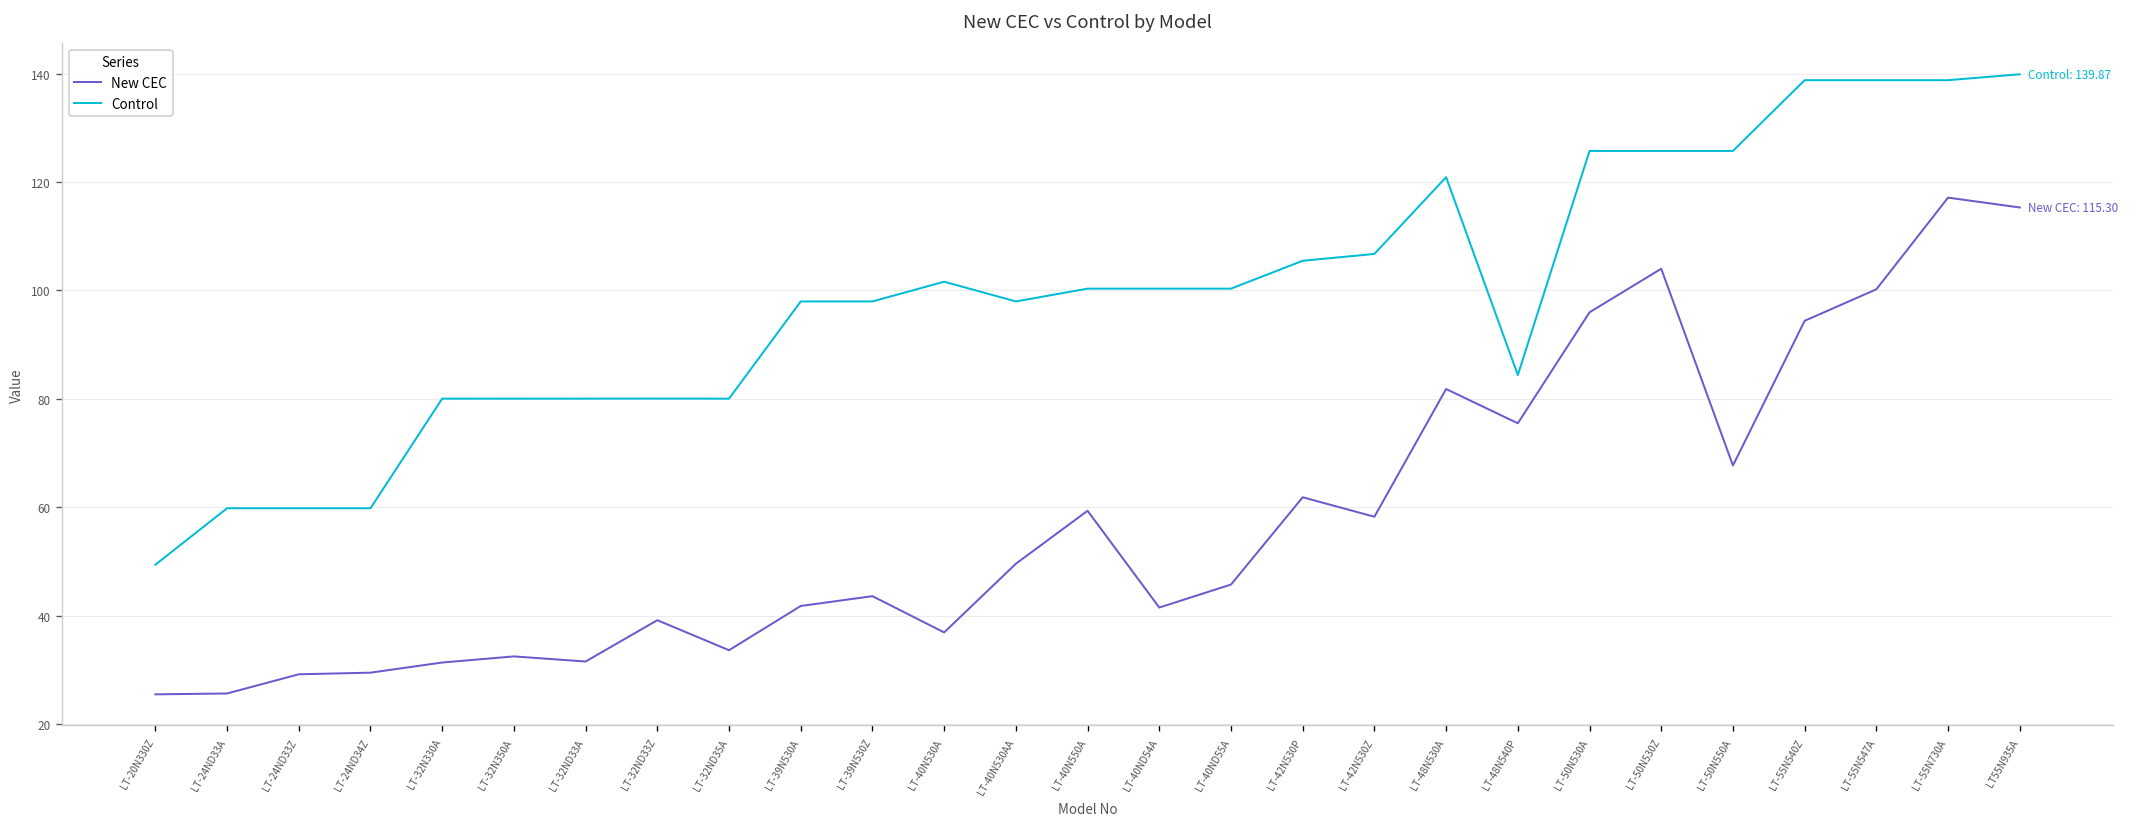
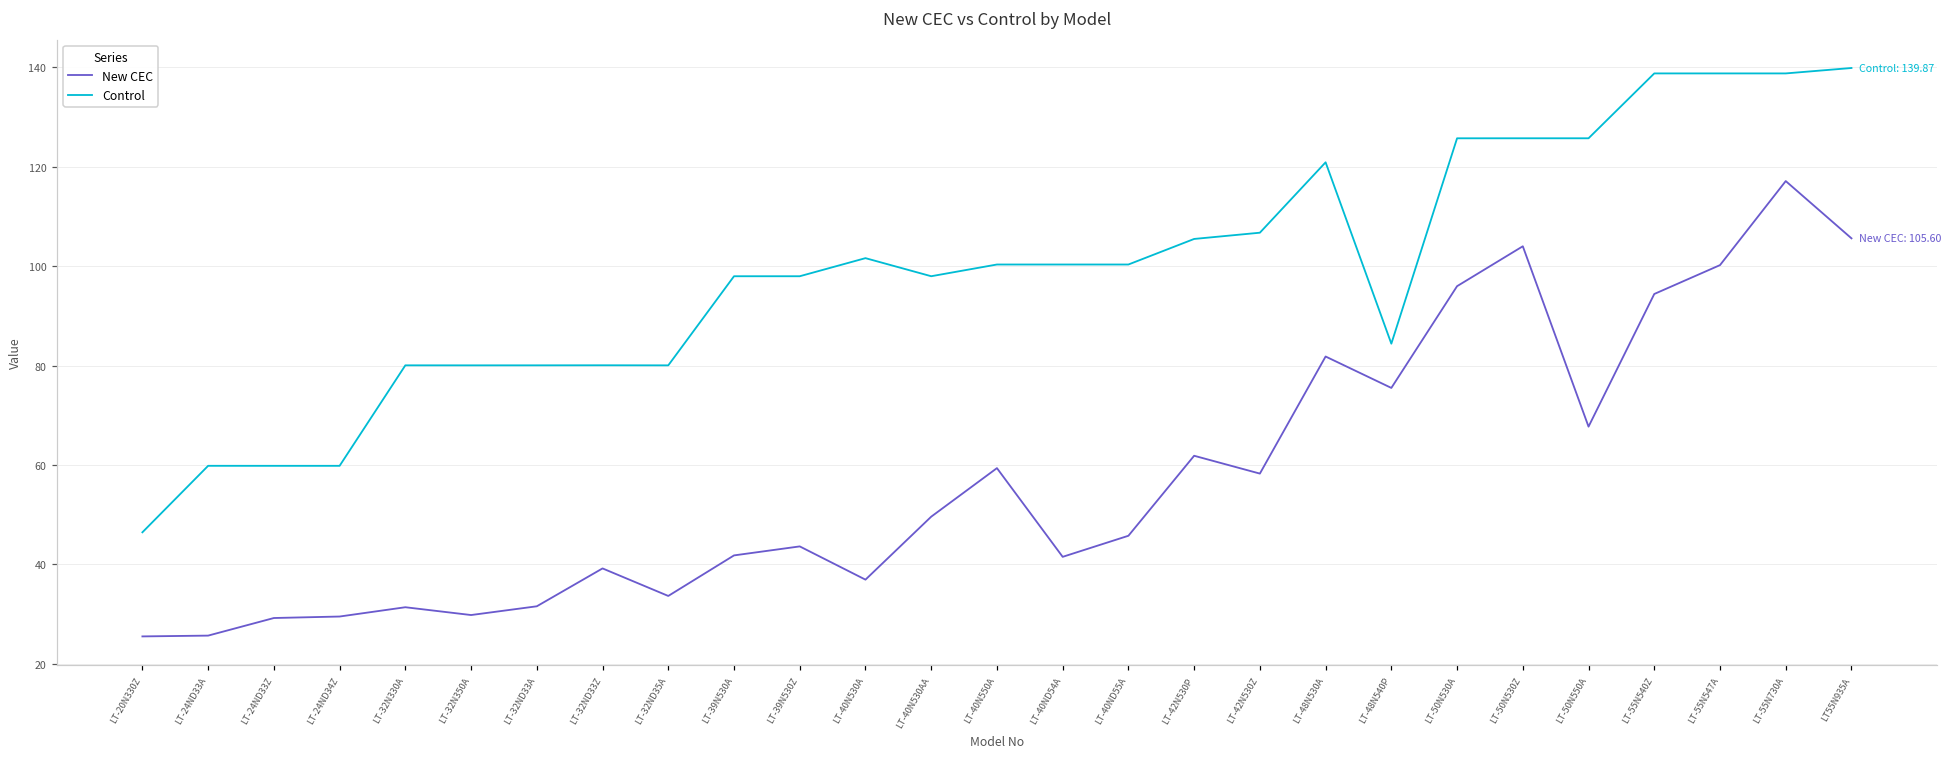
  {
    "New CEC": {
-     "LT-32N350A": 33,
-     "LT55N935A": 115.30
+     "LT-32N350A": 30,
+     "LT55N935A": 105.60
    },
    "Control": {
-     "LT-20N330Z": 49,
+     "LT-20N330Z": 46,
      "LT-24ND33A": 60,
      "LT-24ND33Z": 60,
      "LT-24ND34Z": 60,
      "LT-32N330A": 80,
      "LT-32N350A": 80,
      "LT-32ND33A": 80,
      "LT-32ND33Z": 80,
      "LT-32ND35A": 80,
      "LT-39N530A": 98,
      "LT-39N530Z": 98,
      "LT-40N530A": 102,
      "LT-40N530AA": 98,
      "LT-40N550A": 100,
      "LT-40ND54A": 100,
      "LT-40ND55A": 100,
      "LT-42N530P": 105,
      "LT-42N530Z": 107,
      "LT-48N530A": 121,
      "LT-48N540P": 84,
      "LT-50N530A": 126,
      "LT-50N530Z": 126,
      "LT-50N550A": 126,
      "LT-55N540Z": 139,
      "LT-55N547A": 139,
      "LT-55N730A": 139
    }
  }
